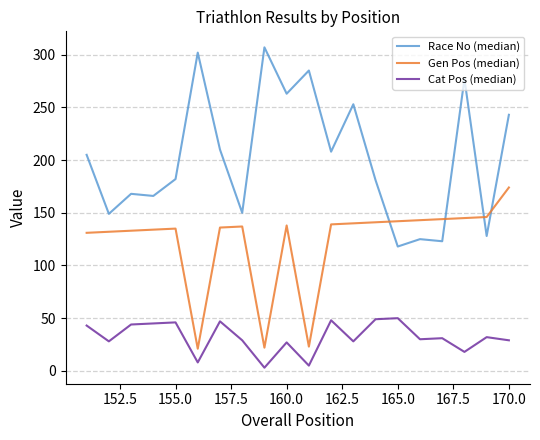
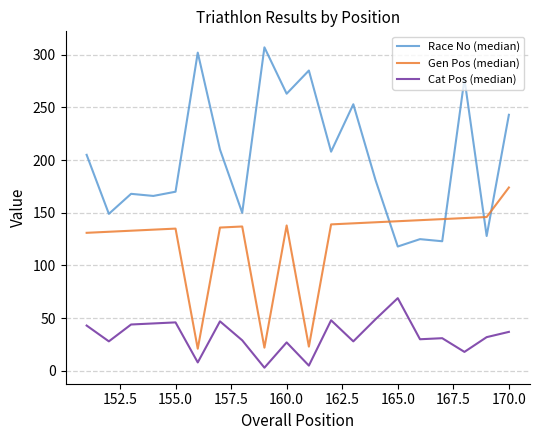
  {
    "Race No (median)": {
-     "155.0": 182,
+     "155.0": 170,
      "160.0": 263,
      "165.0": 118,
      "170.0": 243
    },
    "Gen Pos (median)": {
      "155.0": 135,
      "160.0": 138,
      "165.0": 142,
      "170.0": 174
    },
    "Cat Pos (median)": {
      "155.0": 46,
      "160.0": 27,
-     "165.0": 50,
-     "170.0": 29
+     "165.0": 69,
+     "170.0": 37
    }
  }
